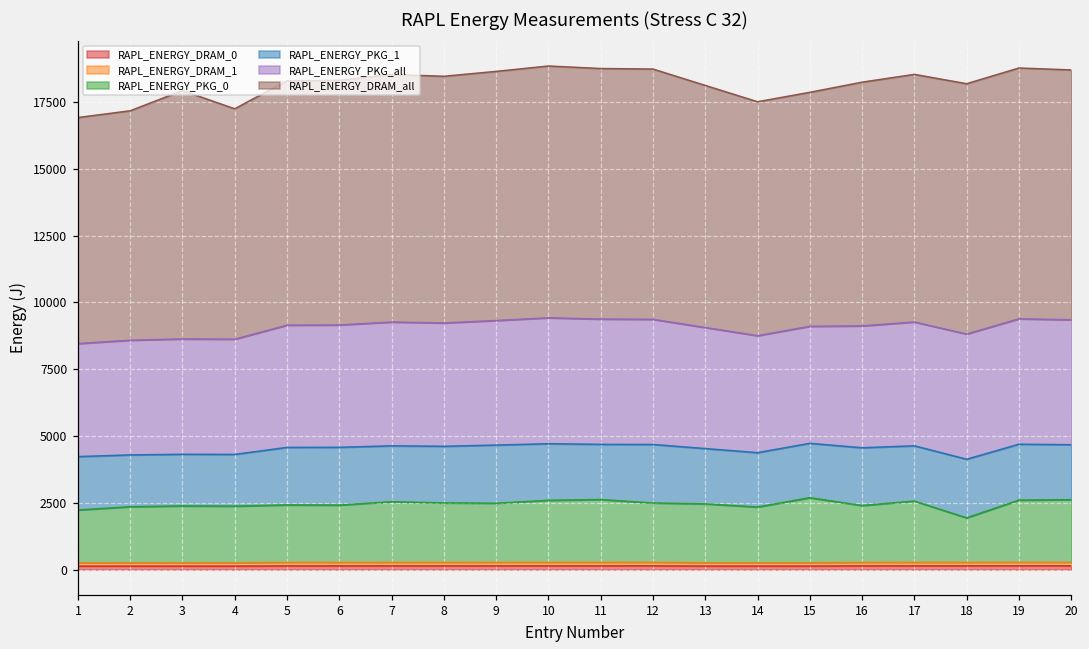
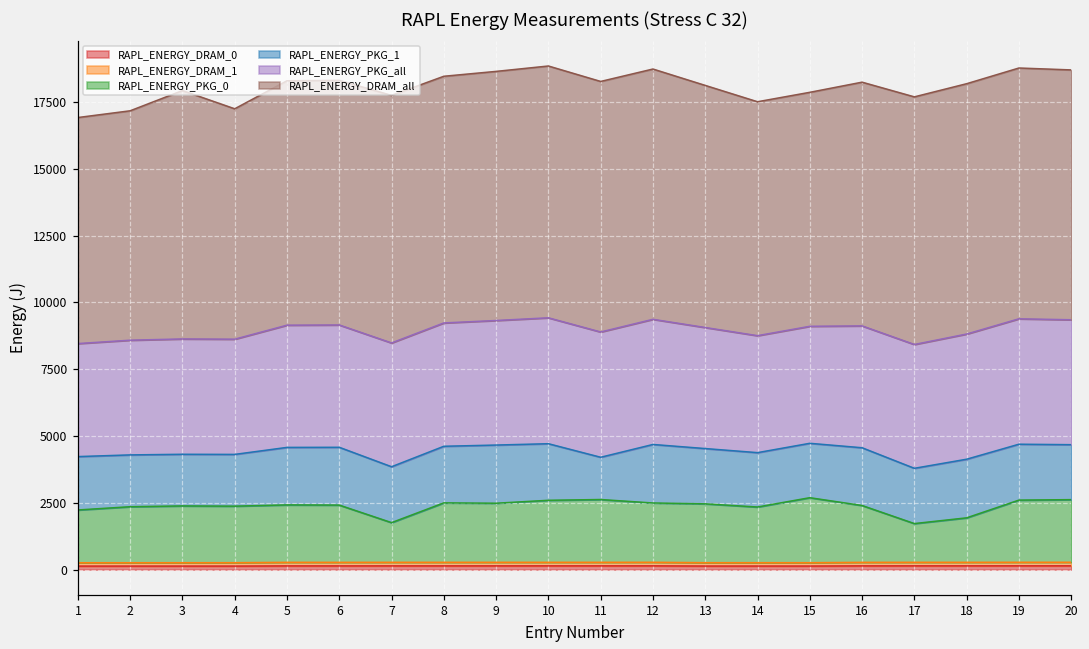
  {
    "RAPL_ENERGY_DRAM_0": {
      "1": 100,
      "2": 100,
      "3": 100,
      "4": 100,
      "5": 100,
      "6": 100,
      "7": 100,
      "8": 100,
      "9": 100,
      "10": 100,
      "11": 100,
      "12": 100,
      "13": 100,
      "14": 100,
      "15": 100,
      "16": 100,
      "17": 100,
      "18": 100,
      "19": 100,
      "20": 100
    },
    "RAPL_ENERGY_DRAM_1": {
      "1": 100,
      "2": 100,
      "3": 100,
      "4": 100,
      "5": 100,
      "6": 100,
      "7": 100,
      "8": 100,
      "9": 100,
      "10": 100,
      "11": 100,
      "12": 100,
      "13": 100,
      "14": 100,
      "15": 100,
      "16": 100,
      "17": 100,
      "18": 100,
      "19": 100,
      "20": 100
    },
    "RAPL_ENERGY_PKG_0": {
      "1": 2000,
      "2": 2100,
      "3": 2100,
      "4": 2100,
      "5": 2100,
      "6": 2100,
-     "7": 2300,
+     "7": 1500,
      "8": 2200,
      "9": 2200,
      "10": 2300,
      "11": 2400,
      "12": 2200,
      "13": 2200,
      "14": 2100,
      "15": 2400,
      "16": 2100,
-     "17": 2300,
+     "17": 1400,
      "18": 1700,
      "19": 2300,
      "20": 2300
    },
    "RAPL_ENERGY_PKG_1": {
      "1": 2000,
      "2": 1900,
      "3": 1900,
      "4": 1900,
      "5": 2200,
      "6": 2200,
      "7": 2100,
      "8": 2100,
      "9": 2200,
      "10": 2100,
-     "11": 2100,
+     "11": 1600,
      "12": 2200,
      "13": 2100,
      "14": 2000,
      "15": 2000,
      "16": 2200,
      "17": 2100,
      "18": 2200,
      "19": 2100,
      "20": 2100
    },
    "RAPL_ENERGY_PKG_all": {
      "1": 4200,
      "2": 4300,
      "3": 4300,
      "4": 4300,
      "5": 4600,
      "6": 4600,
      "7": 4600,
      "8": 4600,
      "9": 4700,
      "10": 4700,
      "11": 4700,
      "12": 4700,
      "13": 4500,
      "14": 4400,
      "15": 4400,
      "16": 4600,
      "17": 4600,
      "18": 4700,
      "19": 4700,
      "20": 4700
    },
    "RAPL_ENERGY_DRAM_all": {
      "1": 8500,
      "2": 8600,
      "4": 8600,
      "8": 9200,
      "9": 9300,
      "10": 9400,
      "11": 9400,
      "12": 9400,
      "13": 9100,
      "14": 8800,
      "15": 8800,
      "16": 9100,
      "17": 9300,
      "18": 9400,
      "19": 9400,
      "20": 9400
    }
  }
